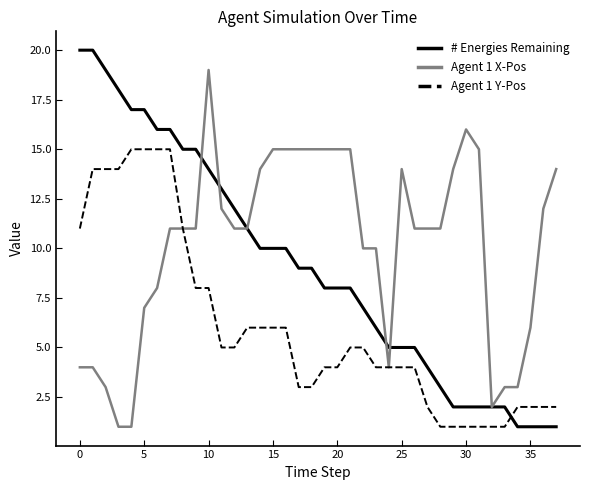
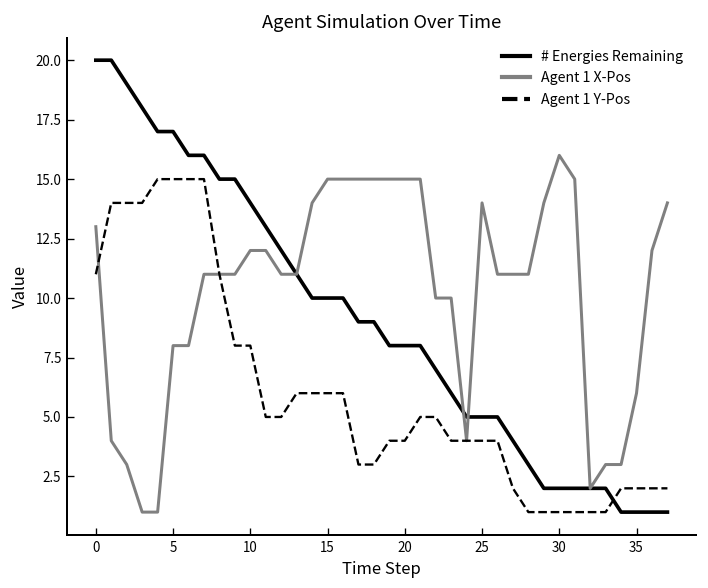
  {
    "Agent 1 X-Pos": {
-     "0": 4,
-     "5": 7,
-     "10": 19,
+     "0": 13,
+     "5": 8,
+     "10": 12,
      "15": 15,
      "20": 15,
      "25": 14,
      "30": 16,
      "35": 6
    }
  }
